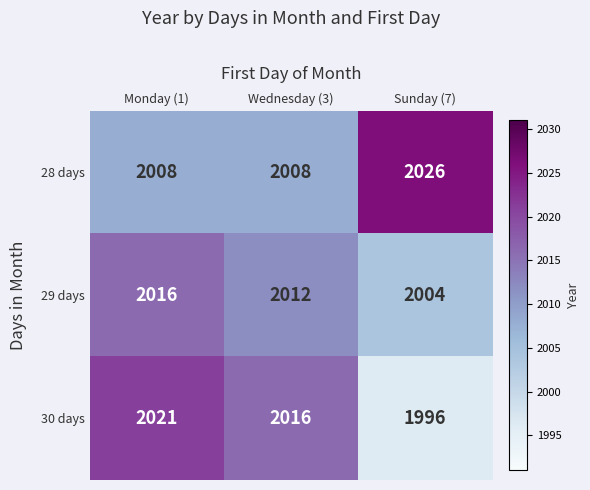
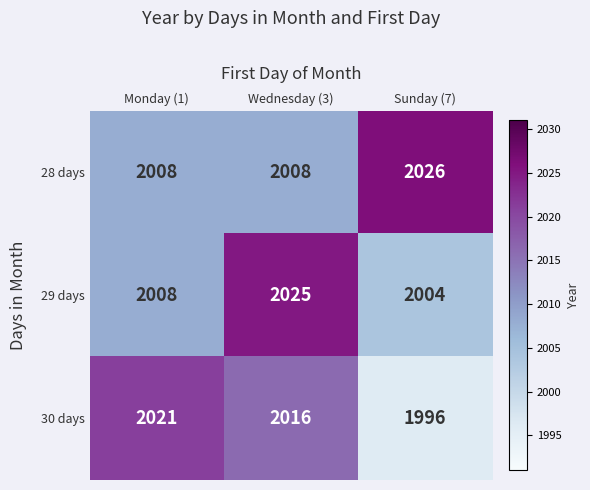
  {
    "28 days": {
      "Monday (1)": 2008,
      "Wednesday (3)": 2008,
      "Sunday (7)": 2026
    },
    "29 days": {
-     "Monday (1)": 2016,
-     "Wednesday (3)": 2012,
+     "Monday (1)": 2008,
+     "Wednesday (3)": 2025,
      "Sunday (7)": 2004
    },
    "30 days": {
      "Monday (1)": 2021,
      "Wednesday (3)": 2016,
      "Sunday (7)": 1996
    }
  }
